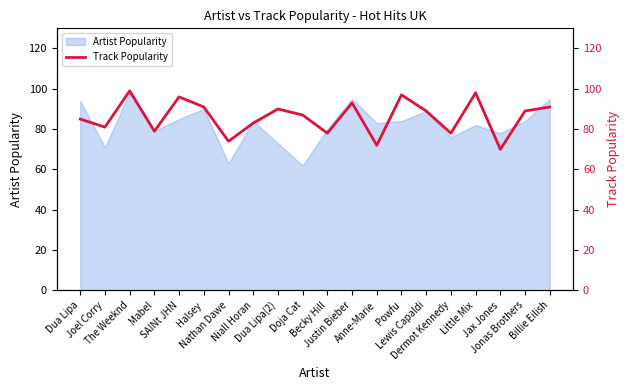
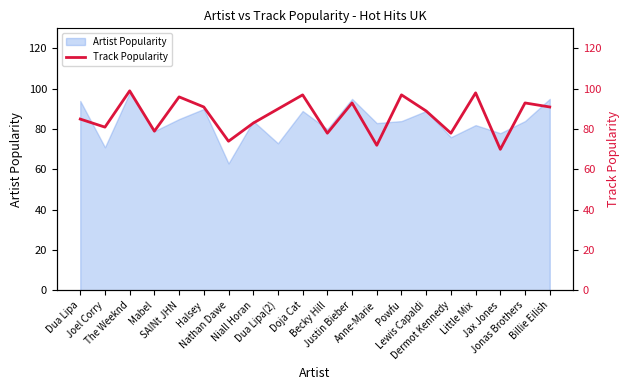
  {
    "Artist Popularity": {
      "Dua Lipa": 94,
      "Joel Corry": 71,
      "The Weeknd": 98,
      "Mabel": 79,
      "SAINt JHN": 85,
      "Halsey": 90,
      "Nathan Dawe": 63,
      "Niall Horan": 84,
      "Dua Lipa(2)": 73,
-     "Doja Cat": 62,
+     "Doja Cat": 89,
      "Becky Hill": 80,
      "Justin Bieber": 95,
      "Anne-Marie": 83,
      "Powfu": 84,
      "Lewis Capaldi": 89,
      "Dermot Kennedy": 76,
      "Little Mix": 82,
      "Jax Jones": 78,
      "Jonas Brothers": 84,
      "Billie Eilish": 95
    },
    "Track Popularity": {
      "Dua Lipa": 85,
      "Joel Corry": 81,
      "The Weeknd": 99,
      "Mabel": 79,
      "SAINt JHN": 96,
      "Halsey": 91,
      "Nathan Dawe": 74,
      "Niall Horan": 83,
      "Dua Lipa(2)": 90,
-     "Doja Cat": 87,
+     "Doja Cat": 97,
      "Becky Hill": 78,
      "Justin Bieber": 93,
      "Anne-Marie": 72,
      "Powfu": 97,
      "Lewis Capaldi": 89,
      "Dermot Kennedy": 78,
      "Little Mix": 98,
      "Jax Jones": 70,
-     "Jonas Brothers": 89,
+     "Jonas Brothers": 93,
      "Billie Eilish": 91
    }
  }
